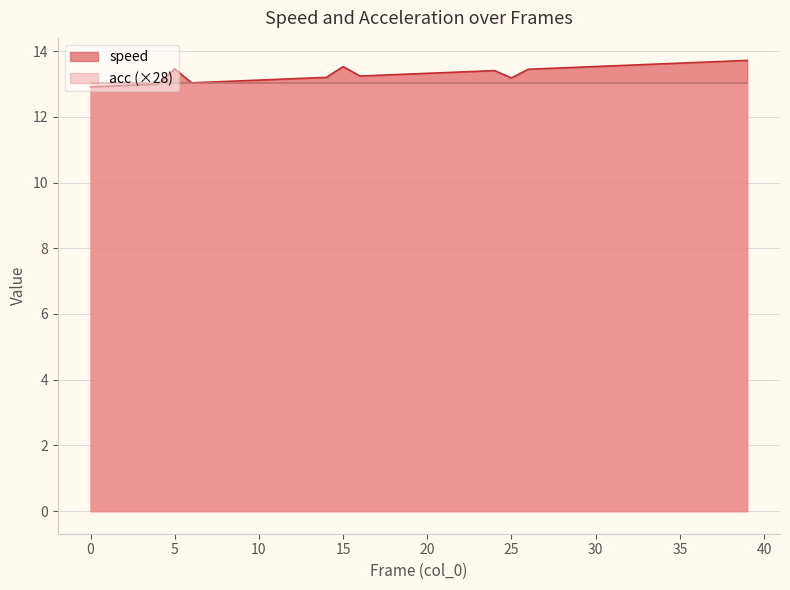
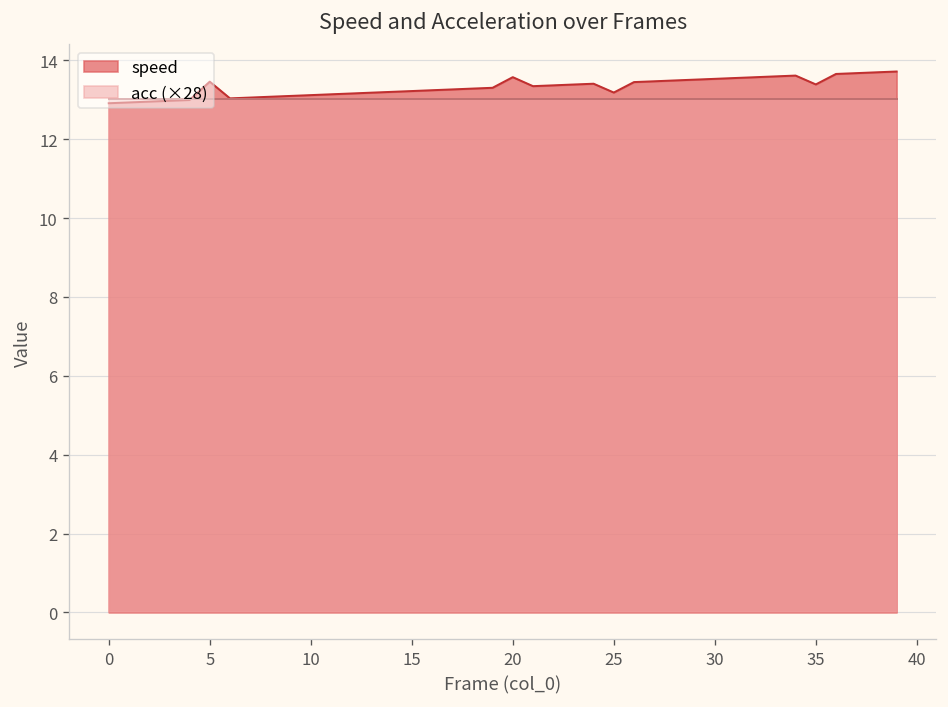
  {
    "speed": {
      "10": 13.1,
-     "15": 13.5,
-     "20": 13.3,
+     "15": 13.2,
+     "20": 13.6,
      "25": 13.2,
      "30": 13.5,
-     "35": 13.6
+     "35": 13.4
    },
    "acc (×28)": {
      "10": 13.0,
      "15": 13.0,
      "20": 13.0,
      "25": 13.0,
      "30": 13.0,
      "35": 13.0
    }
  }
